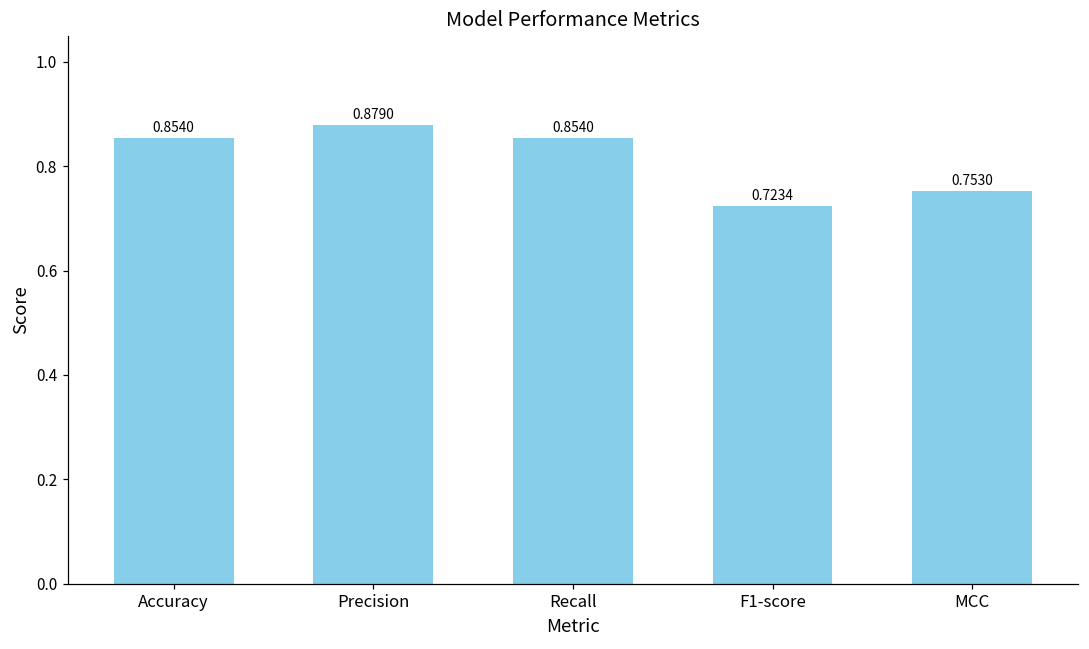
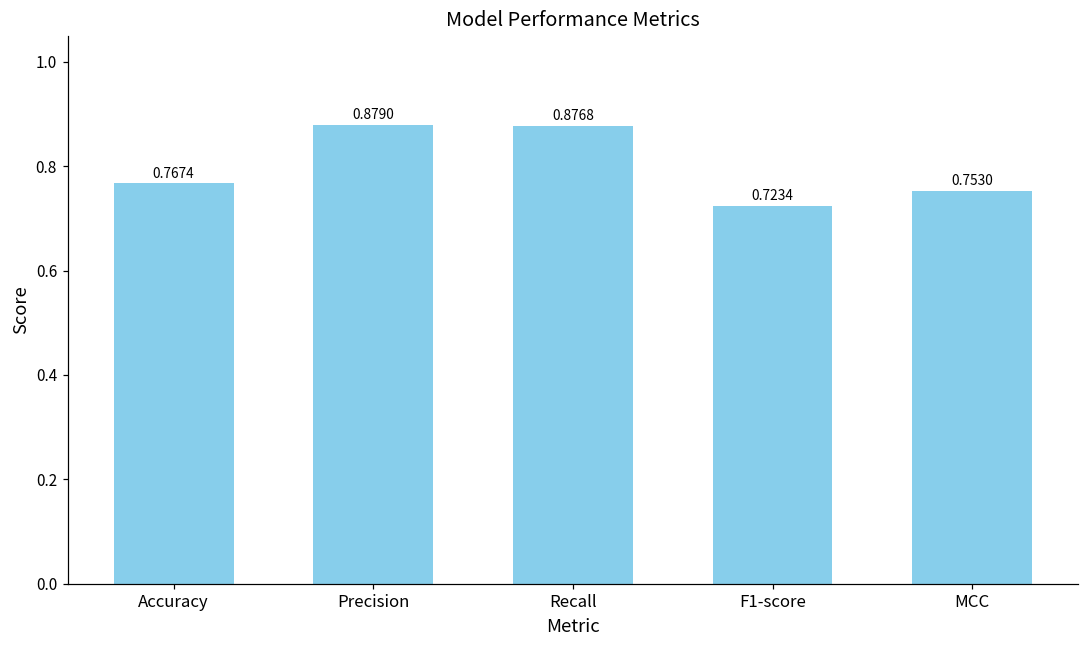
  {
-   "Accuracy": 0.8540,
+   "Accuracy": 0.7674,
    "Precision": 0.8790,
-   "Recall": 0.8540,
+   "Recall": 0.8768,
    "F1-score": 0.7234,
    "MCC": 0.7530
  }
